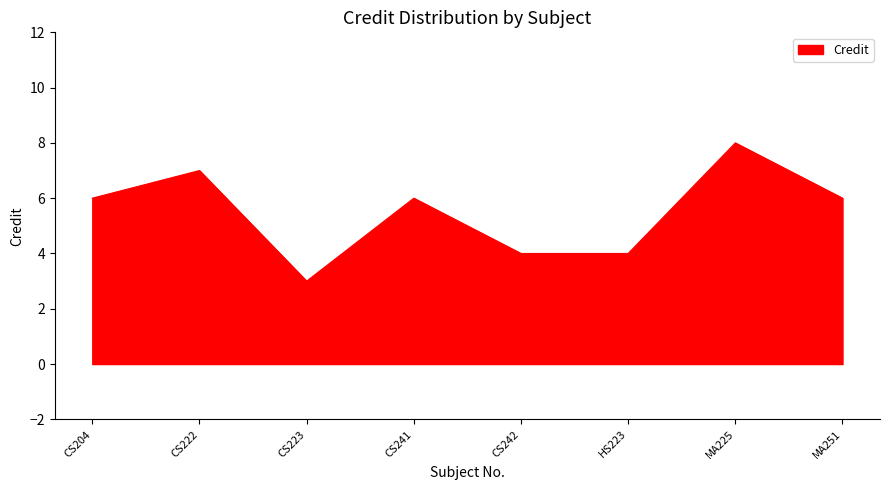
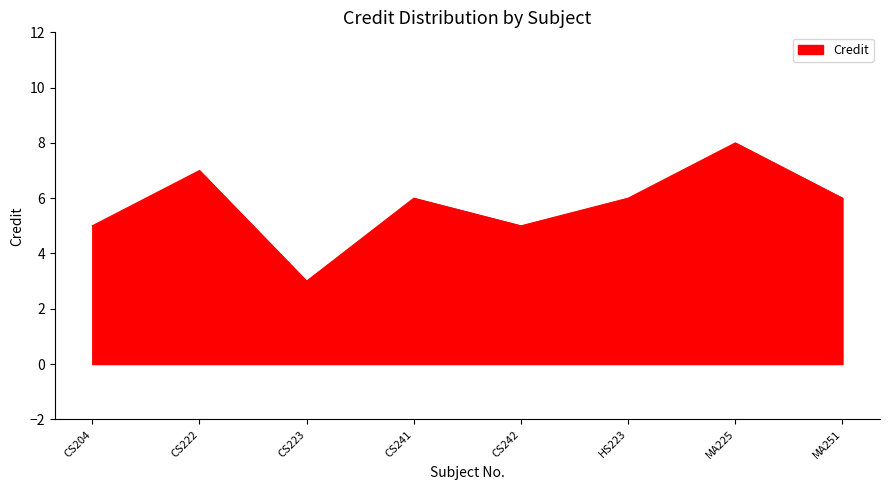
  {
-   "CS204": 6,
+   "CS204": 5,
    "CS222": 7,
    "CS223": 3,
    "CS241": 6,
-   "CS242": 4,
-   "HS223": 4,
+   "CS242": 5,
+   "HS223": 6,
    "MA225": 8,
    "MA251": 6
  }
